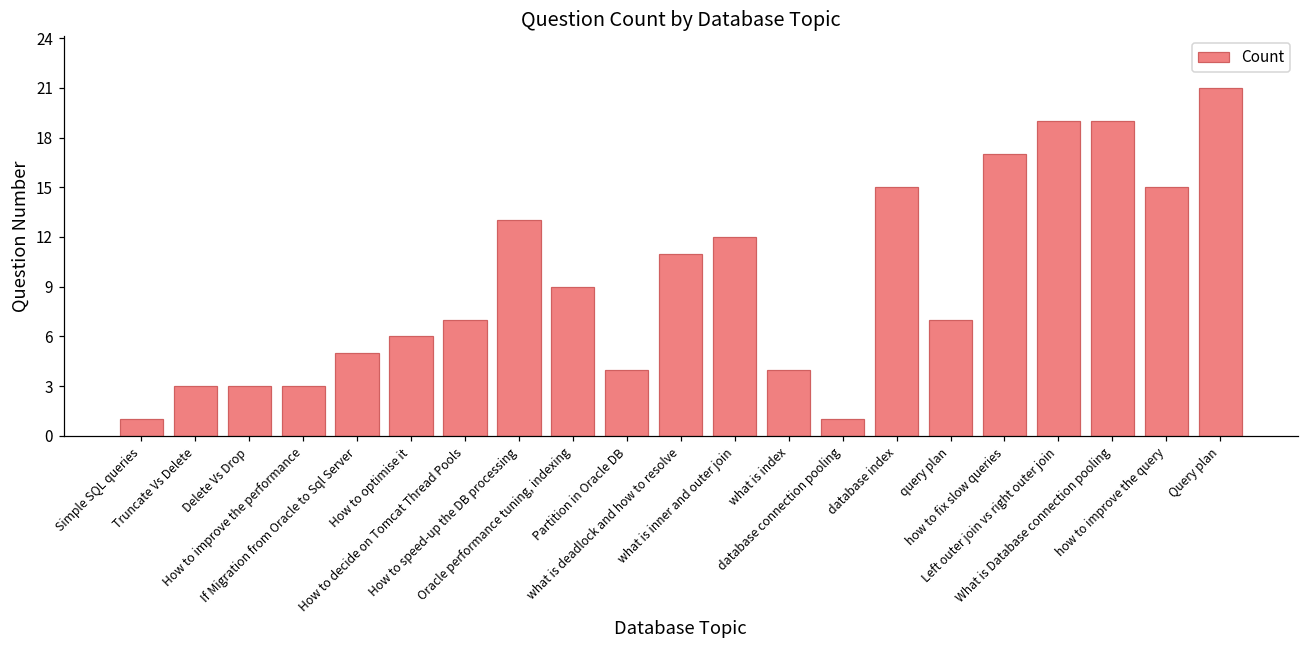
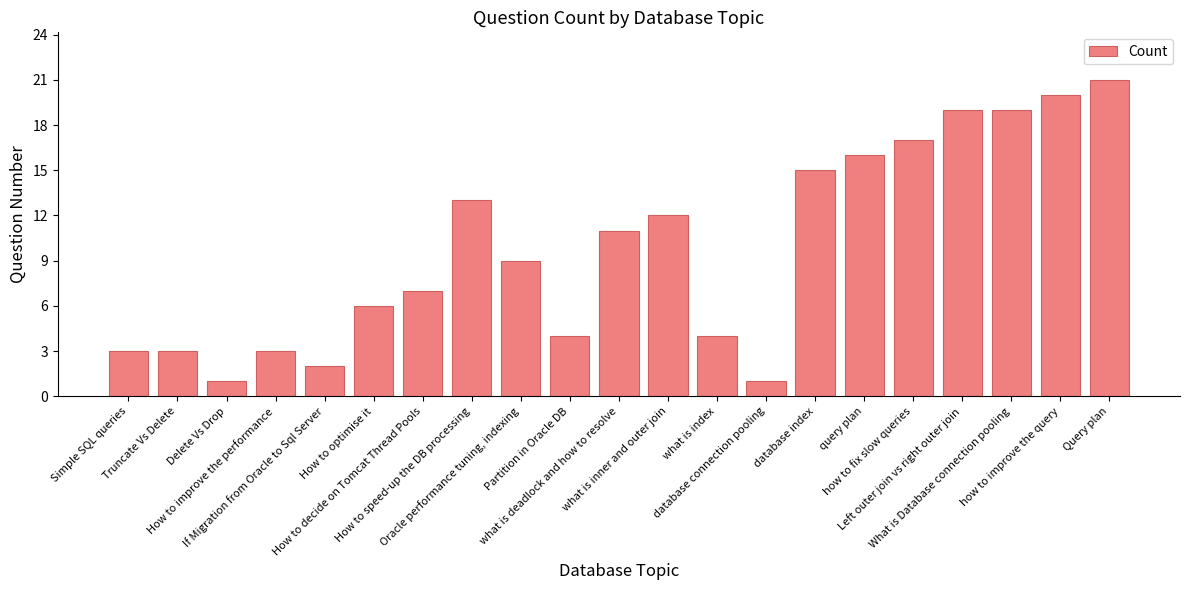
  {
-   "Simple SQL queries": 1,
+   "Simple SQL queries": 3,
    "Truncate Vs Delete": 3,
-   "Delete Vs Drop": 3,
+   "Delete Vs Drop": 1,
    "How to improve the performance": 3,
-   "If Migration from Oracle to Sql Server": 5,
+   "If Migration from Oracle to Sql Server": 2,
    "How to optimise it": 6,
    "How to decide on Tomcat Thread Pools": 7,
    "How to speed-up the DB processing": 13,
    "Oracle performance tuning, indexing": 9,
    "Partition in Oracle DB": 4,
    "what is deadlock and how to resolve": 11,
    "what is inner and outer join": 12,
    "what is index": 4,
    "database connection pooling": 1,
    "database index": 15,
-   "query plan": 7,
+   "query plan": 16,
    "how to fix slow queries": 17,
    "Left outer join vs right outer join": 19,
    "What is Database connection pooling": 19,
-   "how to improve the query": 15,
+   "how to improve the query": 20,
    "Query plan": 21
  }
